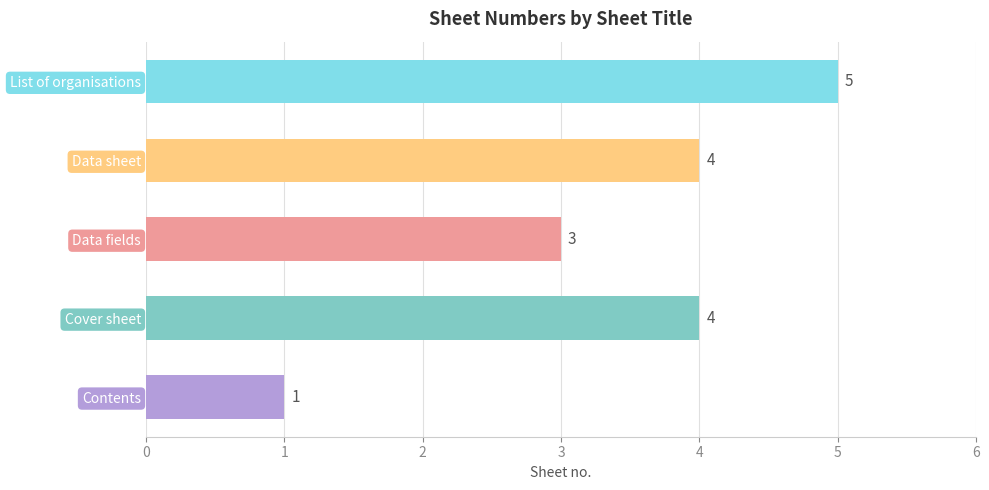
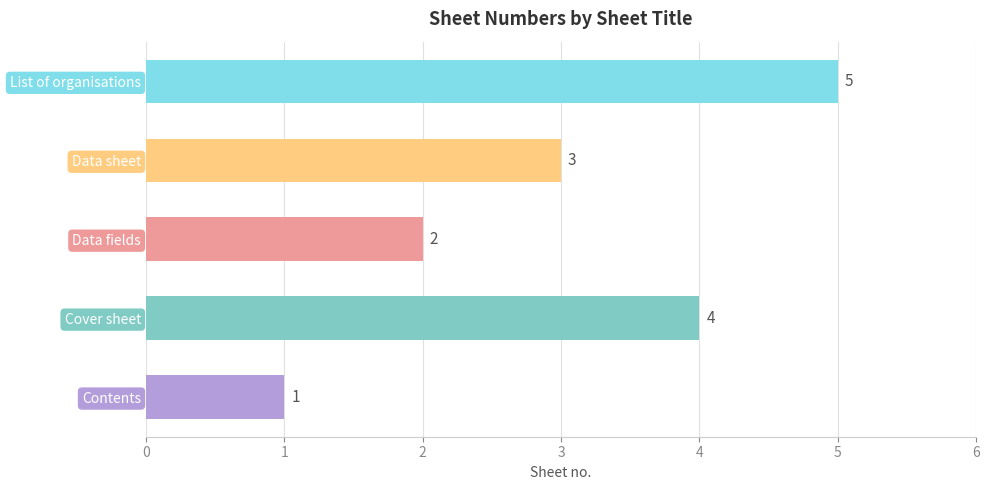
  {
    "List of organisations": 5,
-   "Data sheet": 4,
-   "Data fields": 3,
+   "Data sheet": 3,
+   "Data fields": 2,
    "Cover sheet": 4,
    "Contents": 1
  }
